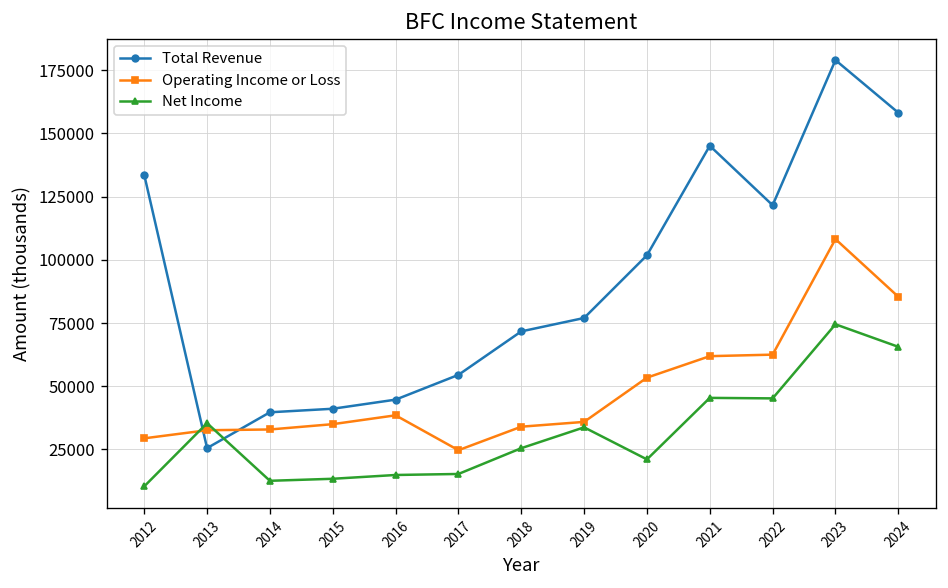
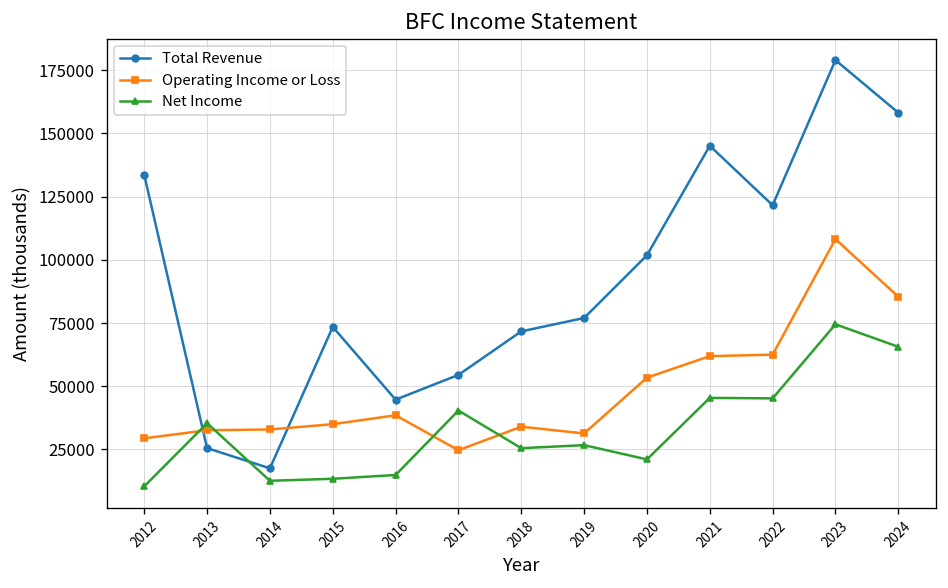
  {
    "Total Revenue": {
      "2012": 134000,
      "2013": 26000,
-     "2014": 40000,
-     "2015": 41000,
+     "2014": 18000,
+     "2015": 73000,
      "2016": 45000,
      "2017": 55000,
      "2018": 72000,
      "2019": 77000,
      "2020": 102000,
      "2021": 145000,
      "2022": 122000,
      "2023": 179000,
      "2024": 158000
    },
    "Operating Income or Loss": {
      "2012": 29000,
      "2013": 33000,
      "2014": 33000,
      "2015": 35000,
      "2016": 39000,
      "2017": 25000,
      "2018": 34000,
-     "2019": 36000,
+     "2019": 31000,
      "2020": 53000,
      "2021": 62000,
      "2022": 63000,
      "2023": 108000,
      "2024": 85000
    },
    "Net Income": {
      "2012": 10000,
      "2013": 35000,
      "2014": 13000,
      "2015": 13000,
      "2016": 15000,
-     "2017": 15000,
+     "2017": 40000,
      "2018": 26000,
-     "2019": 34000,
+     "2019": 27000,
      "2020": 21000,
      "2021": 45000,
      "2022": 45000,
      "2023": 75000,
      "2024": 66000
    }
  }
